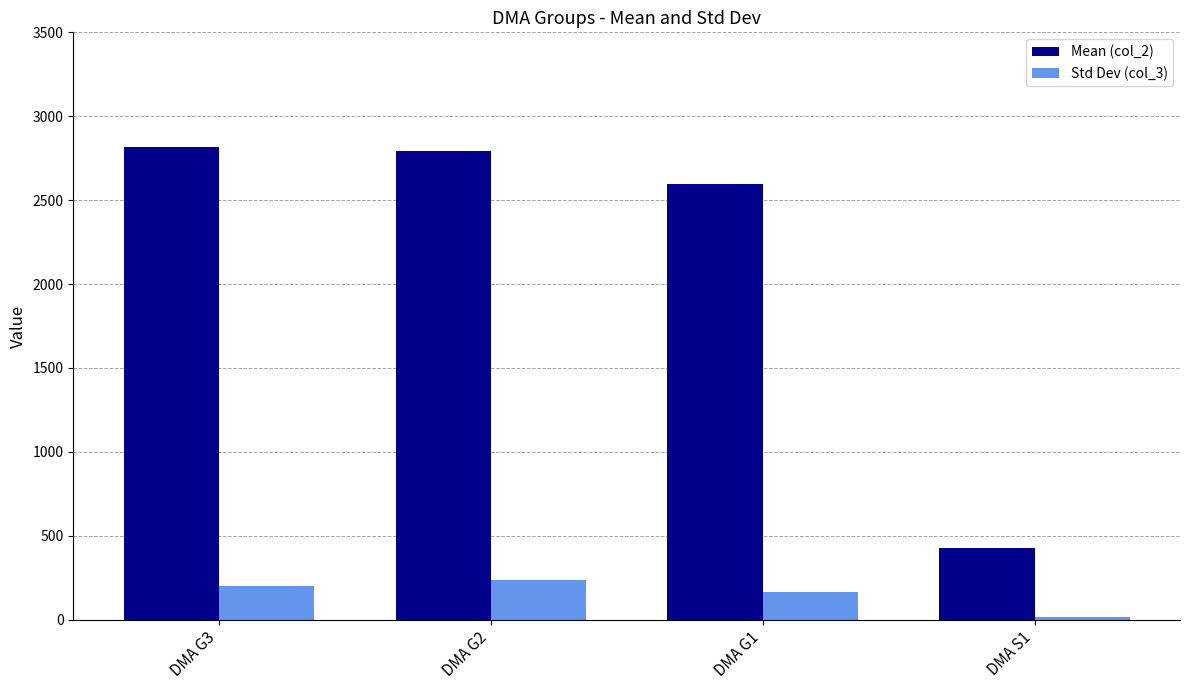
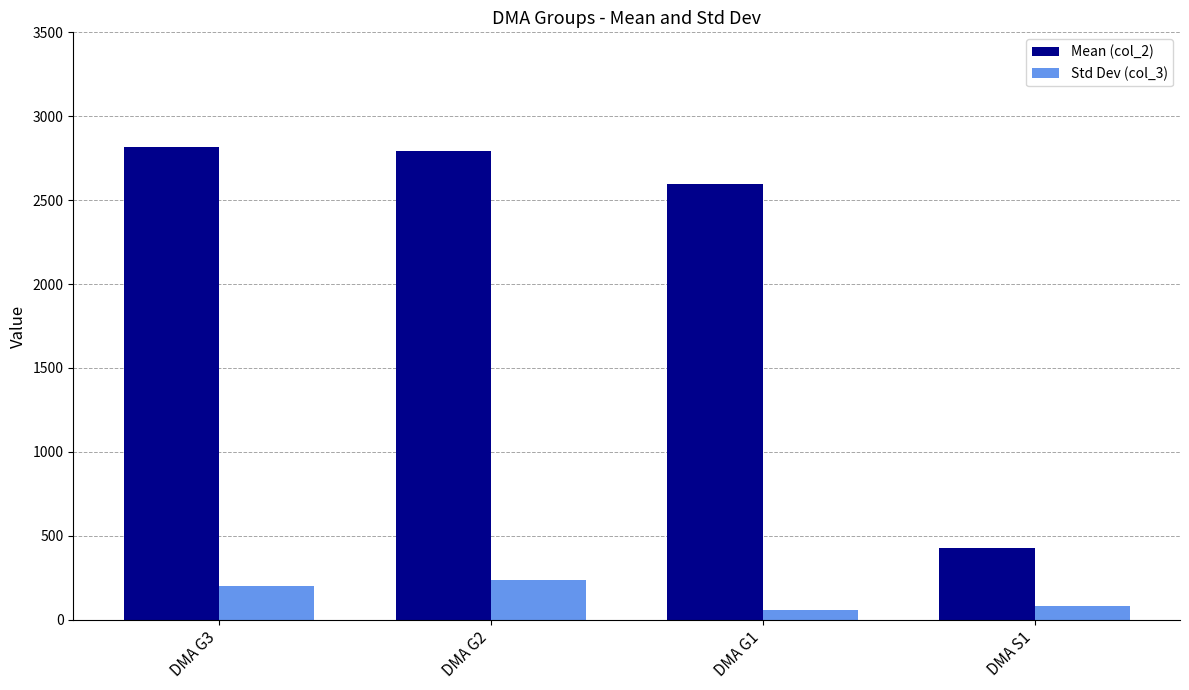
  {
    "Mean (col_2)": {
      "DMA G3": 2820,
      "DMA G2": 2790,
      "DMA G1": 2600,
      "DMA S1": 430
    },
    "Std Dev (col_3)": {
      "DMA G3": 200,
      "DMA G2": 240,
-     "DMA G1": 170,
-     "DMA S1": 20
+     "DMA G1": 60,
+     "DMA S1": 80
    }
  }
